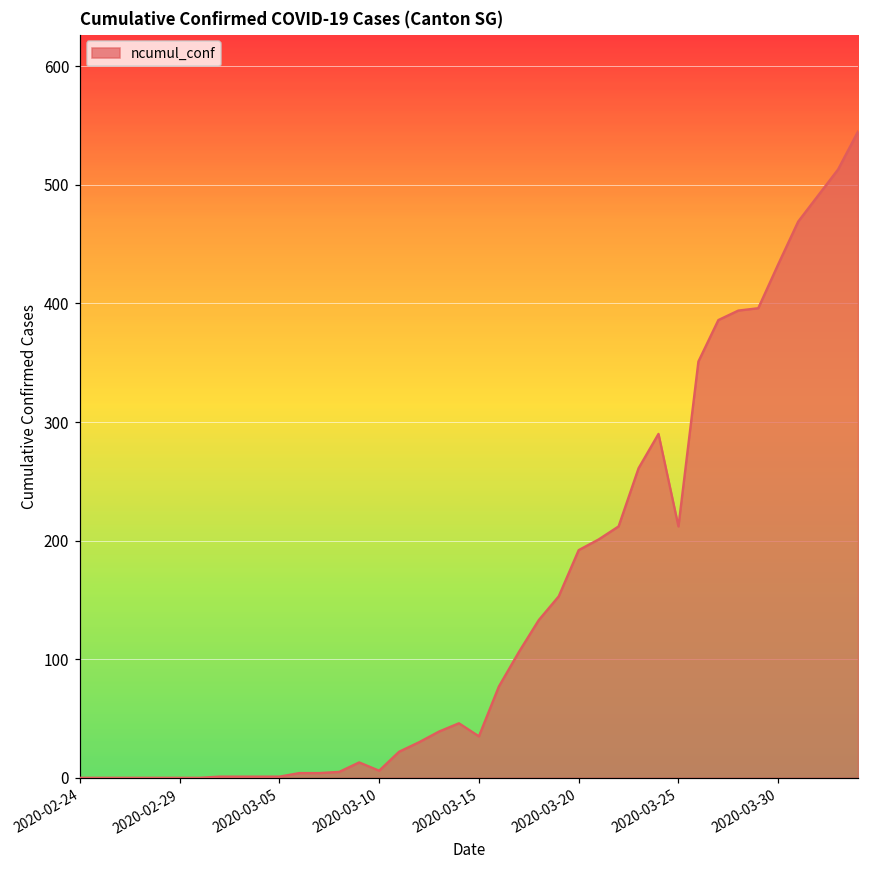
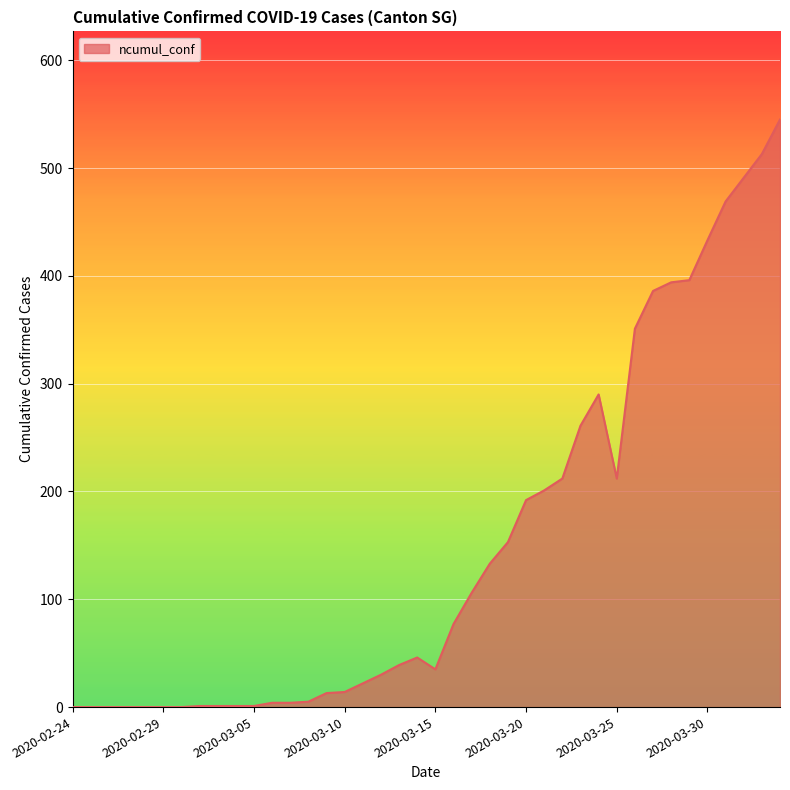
  {
    "2020-02-24": 0,
    "2020-02-29": 0,
    "2020-03-05": 1,
-   "2020-03-10": 6,
+   "2020-03-10": 14,
    "2020-03-15": 35,
    "2020-03-20": 192,
    "2020-03-25": 212,
    "2020-03-30": 433
  }
